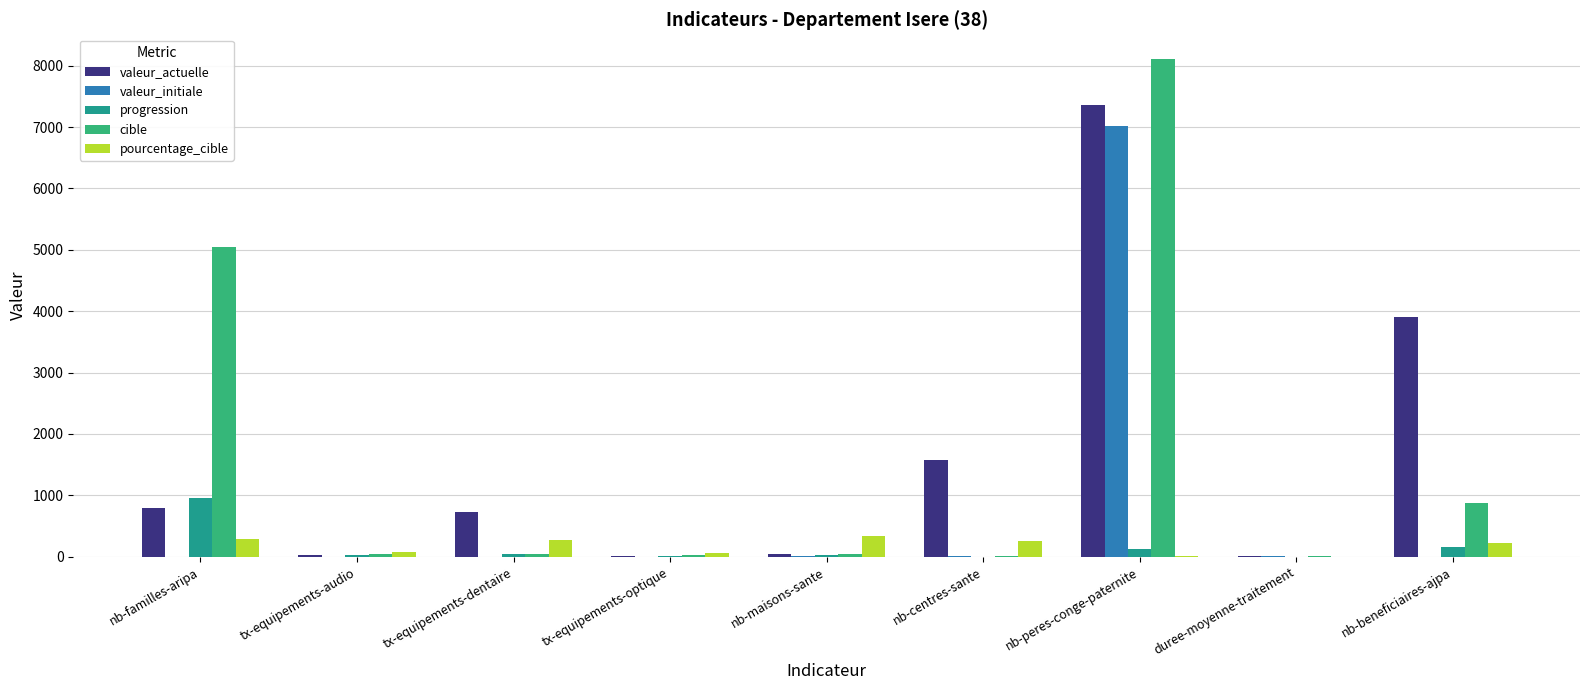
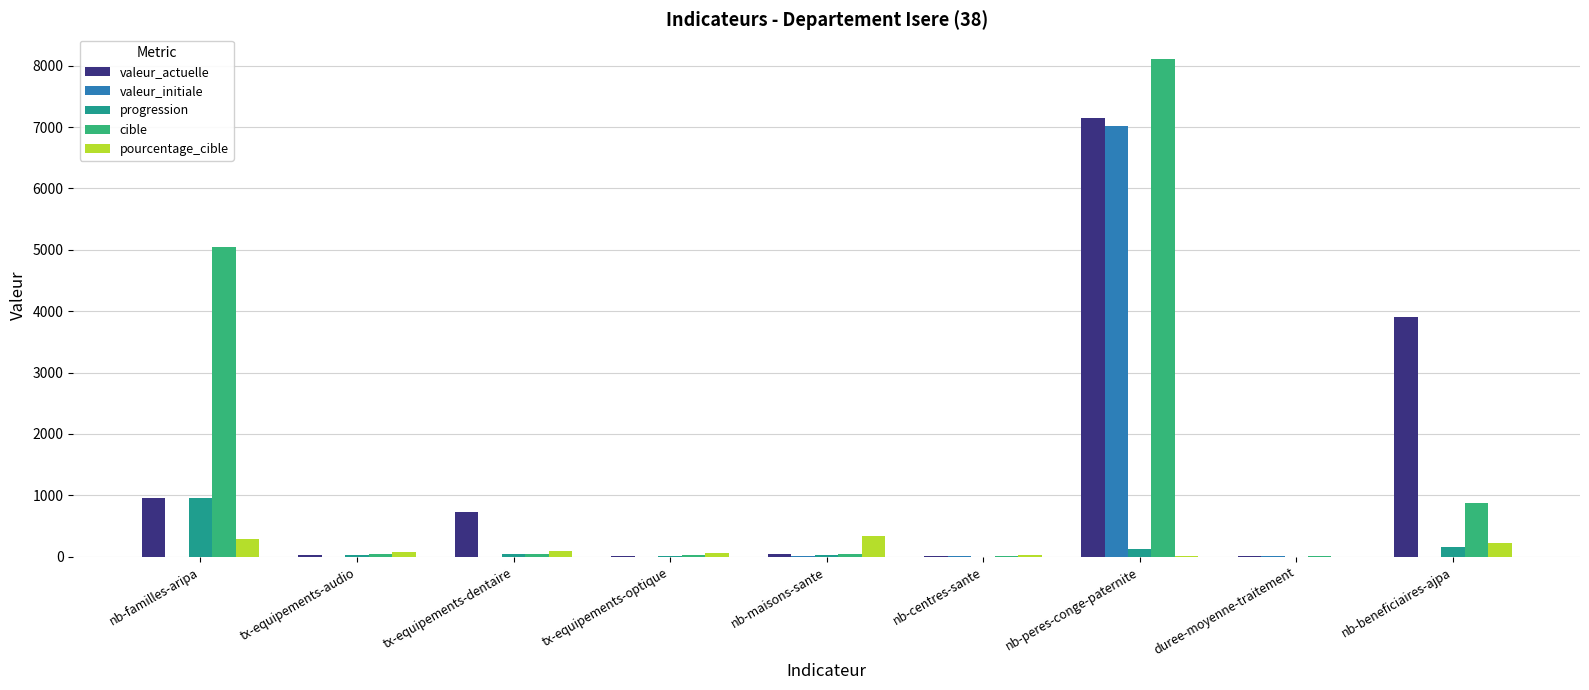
  {
    "valeur_actuelle": {
-     "nb-familles-aripa": 800,
+     "nb-familles-aripa": 1000,
      "tx-equipements-dentaire": 700,
      "nb-maisons-sante": 0,
-     "nb-centres-sante": 1600,
-     "nb-peres-conge-paternite": 7400,
+     "nb-centres-sante": 0,
+     "nb-peres-conge-paternite": 7100,
      "nb-beneficiaires-ajpa": 3900
    },
    "pourcentage_cible": {
      "nb-familles-aripa": 300,
      "tx-equipements-audio": 100,
-     "tx-equipements-dentaire": 300,
+     "tx-equipements-dentaire": 100,
      "tx-equipements-optique": 100,
      "nb-maisons-sante": 300,
-     "nb-centres-sante": 300,
+     "nb-centres-sante": 0,
      "duree-moyenne-traitement": 0,
      "nb-beneficiaires-ajpa": 200
    }
  }
